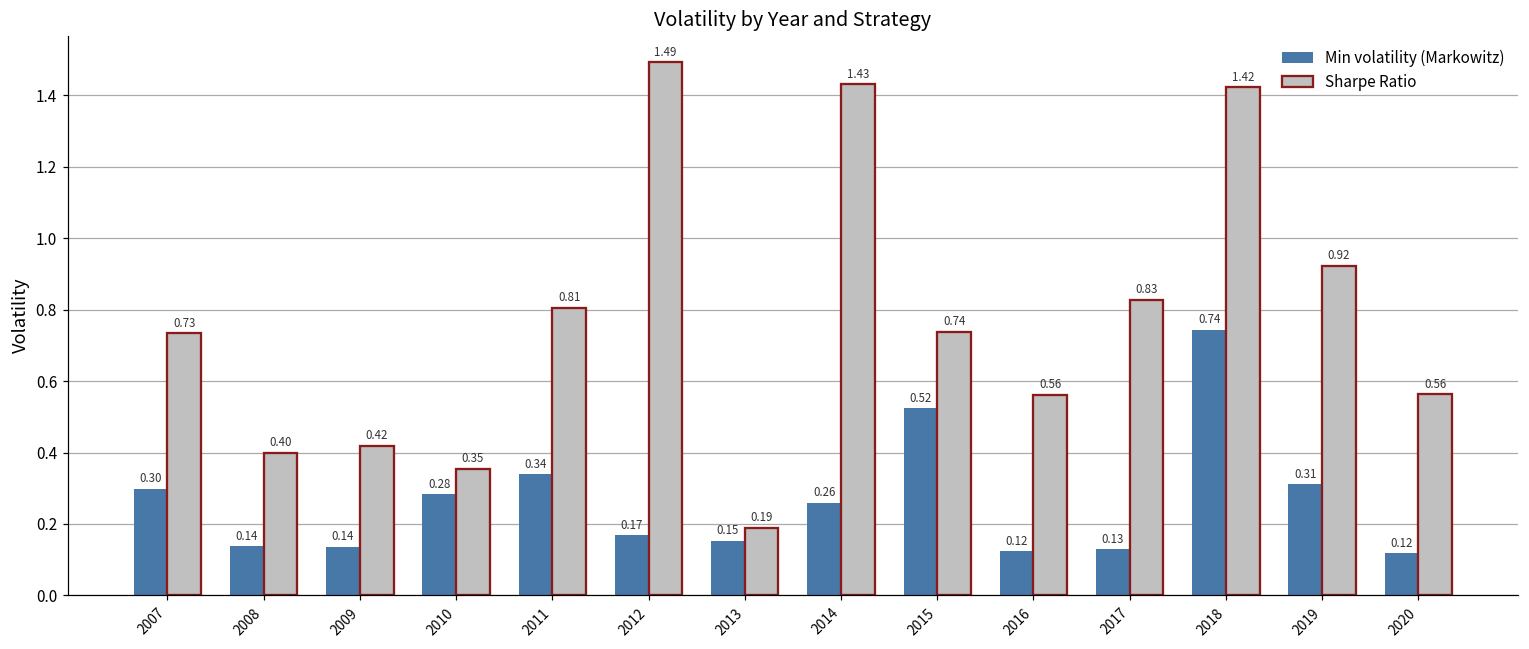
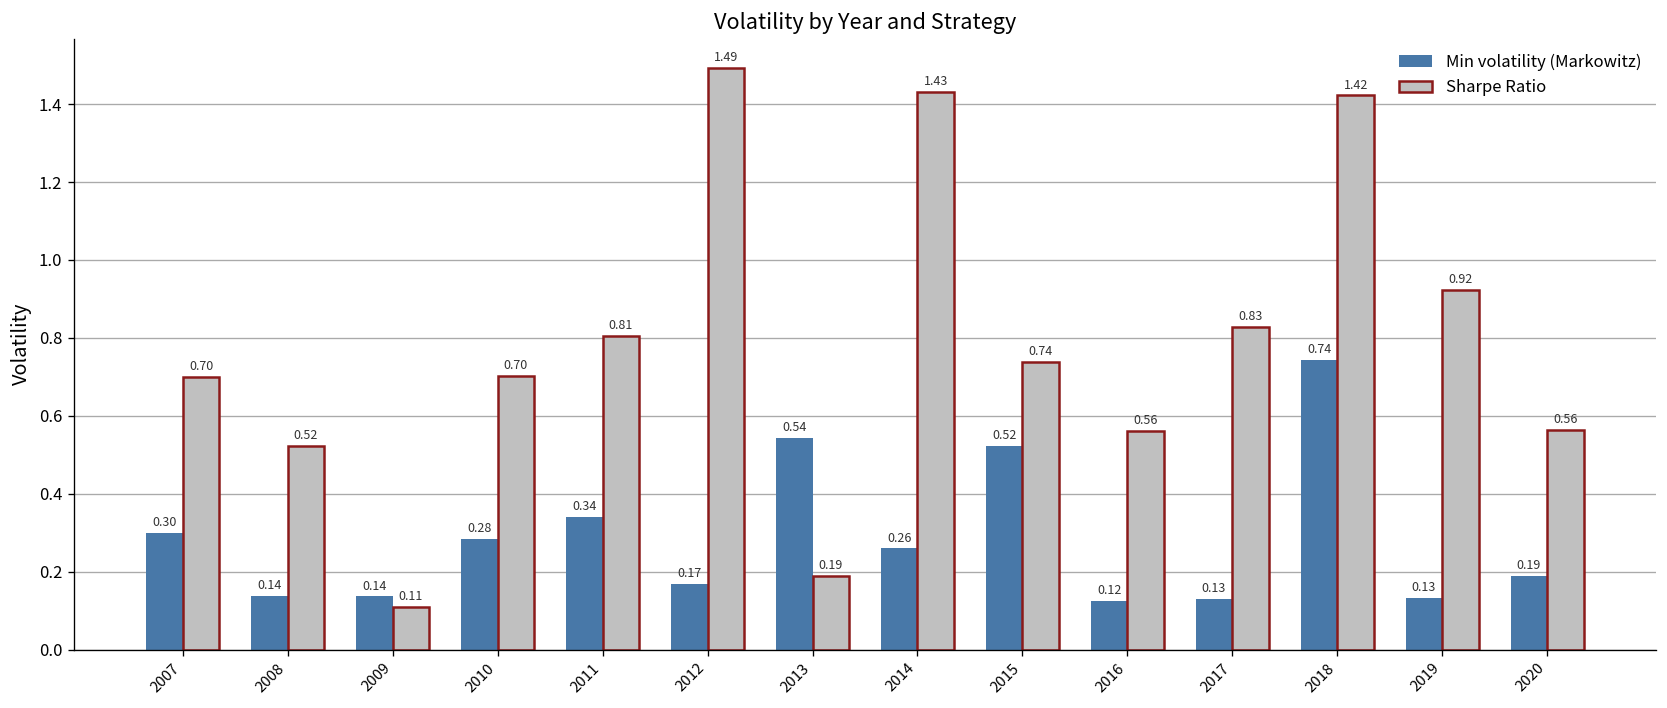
  {
    "Min volatility (Markowitz)": {
      "2007": 0.30,
      "2008": 0.14,
      "2009": 0.14,
      "2010": 0.28,
      "2011": 0.34,
      "2012": 0.17,
-     "2013": 0.15,
+     "2013": 0.54,
      "2014": 0.26,
      "2015": 0.52,
      "2016": 0.12,
      "2017": 0.13,
      "2018": 0.74,
-     "2019": 0.31,
-     "2020": 0.12
+     "2019": 0.13,
+     "2020": 0.19
    },
    "Sharpe Ratio": {
-     "2007": 0.73,
-     "2008": 0.40,
-     "2009": 0.42,
-     "2010": 0.35,
+     "2007": 0.70,
+     "2008": 0.52,
+     "2009": 0.11,
+     "2010": 0.70,
      "2011": 0.81,
      "2012": 1.49,
      "2013": 0.19,
      "2014": 1.43,
      "2015": 0.74,
      "2016": 0.56,
      "2017": 0.83,
      "2018": 1.42,
      "2019": 0.92,
      "2020": 0.56
    }
  }
